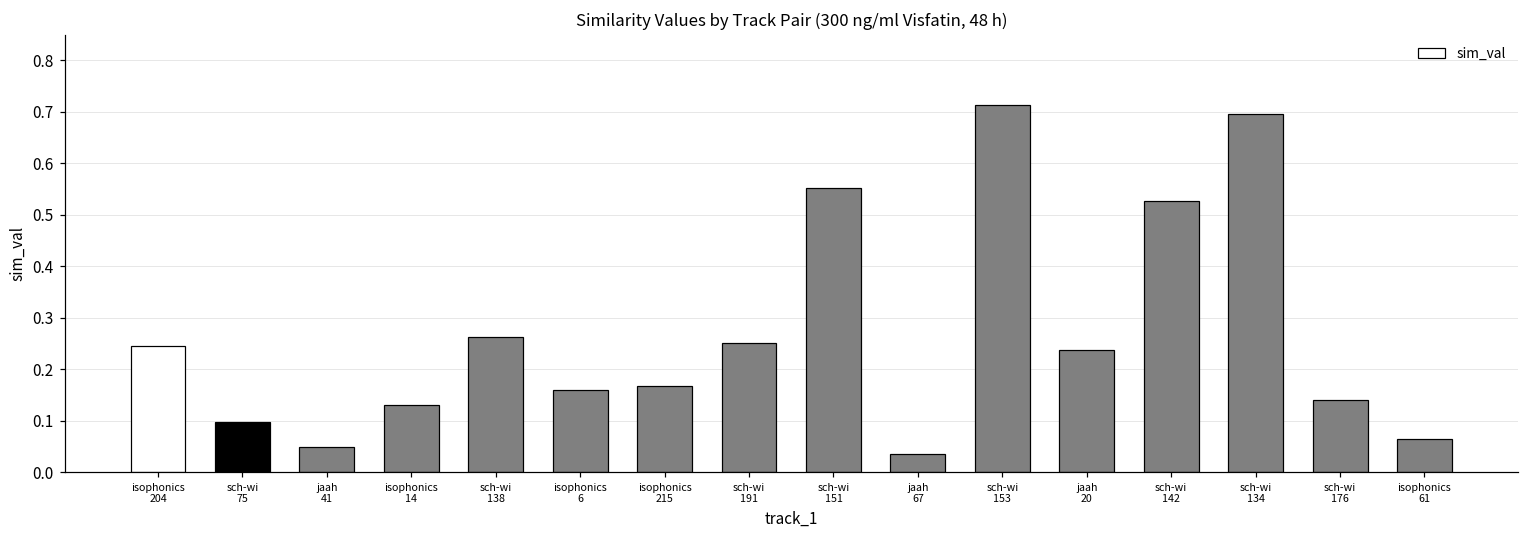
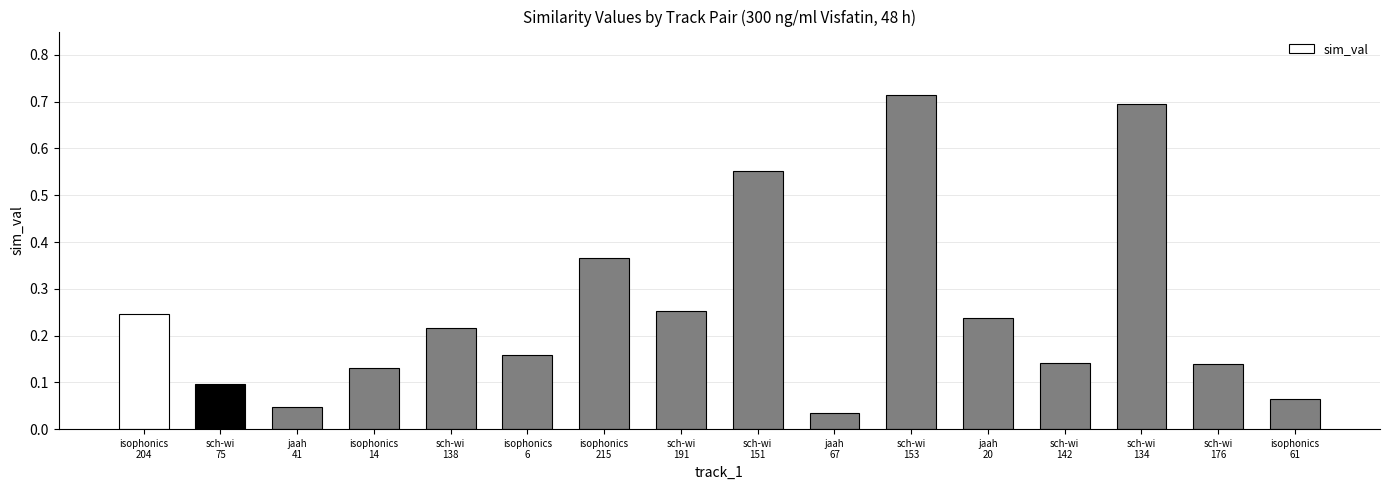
  {
    "isophonics 204": 0.25,
    "sch-wi 75": 0.10,
    "jaah 41": 0.05,
    "isophonics 14": 0.13,
-   "sch-wi 138": 0.26,
+   "sch-wi 138": 0.22,
    "isophonics 6": 0.16,
-   "isophonics 215": 0.17,
+   "isophonics 215": 0.37,
    "sch-wi 191": 0.25,
    "sch-wi 151": 0.55,
    "jaah 67": 0.04,
    "sch-wi 153": 0.71,
    "jaah 20": 0.24,
-   "sch-wi 142": 0.53,
+   "sch-wi 142": 0.14,
    "sch-wi 134": 0.70,
    "sch-wi 176": 0.14,
    "isophonics 61": 0.06
  }
